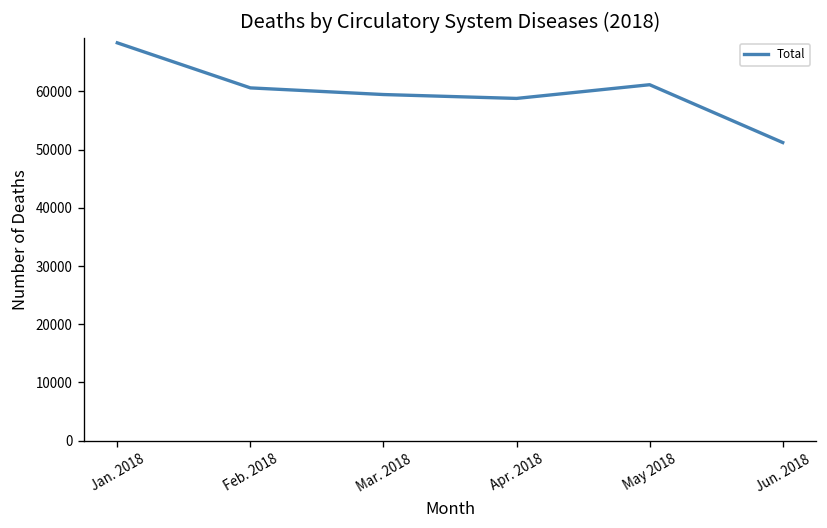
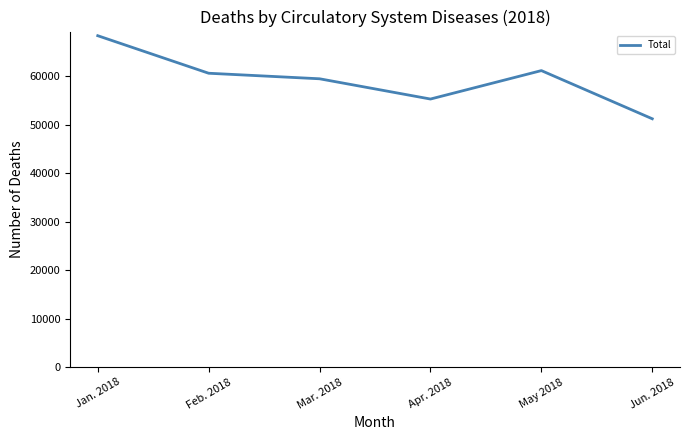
  {
    "Jan. 2018": 68000,
    "Feb. 2018": 61000,
    "Mar. 2018": 59000,
-   "Apr. 2018": 59000,
+   "Apr. 2018": 55000,
    "May 2018": 61000,
    "Jun. 2018": 51000
  }
